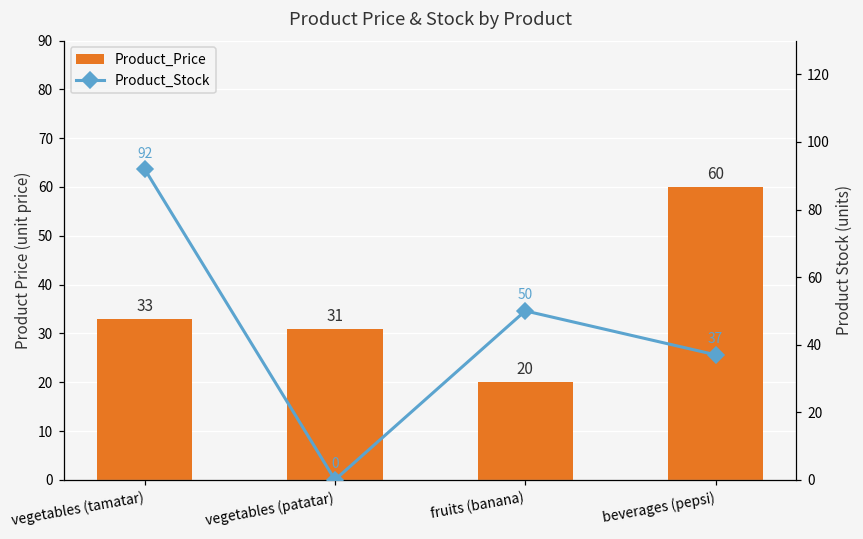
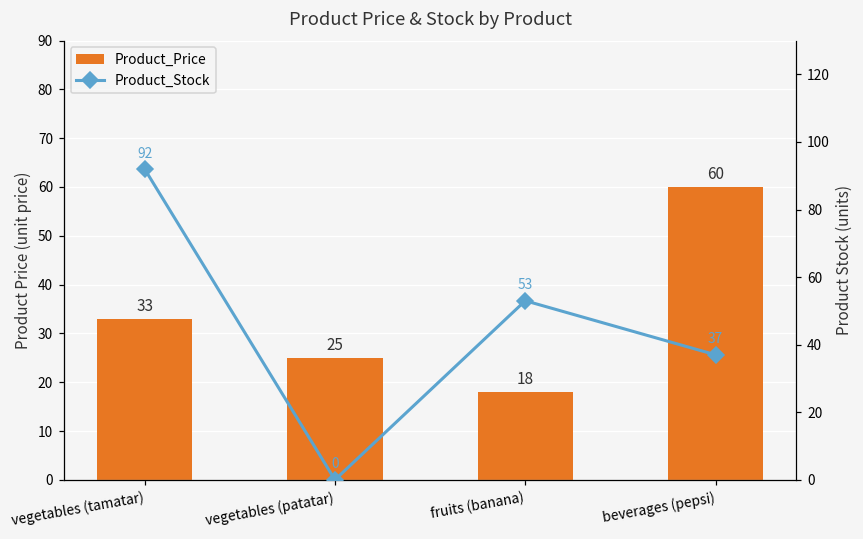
  {
    "Product_Price": {
      "vegetables (tamatar)": 33,
-     "vegetables (patatar)": 31,
-     "fruits (banana)": 20,
+     "vegetables (patatar)": 25,
+     "fruits (banana)": 18,
      "beverages (pepsi)": 60
    },
    "Product_Stock": {
      "vegetables (tamatar)": 92,
      "vegetables (patatar)": 0,
-     "fruits (banana)": 50,
+     "fruits (banana)": 53,
      "beverages (pepsi)": 37
    }
  }
